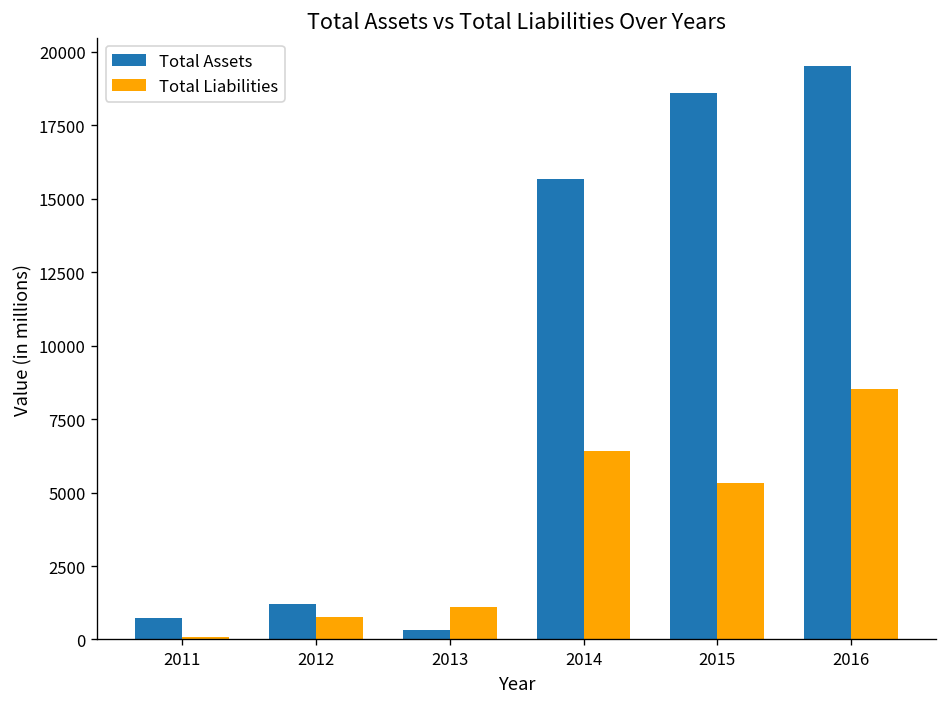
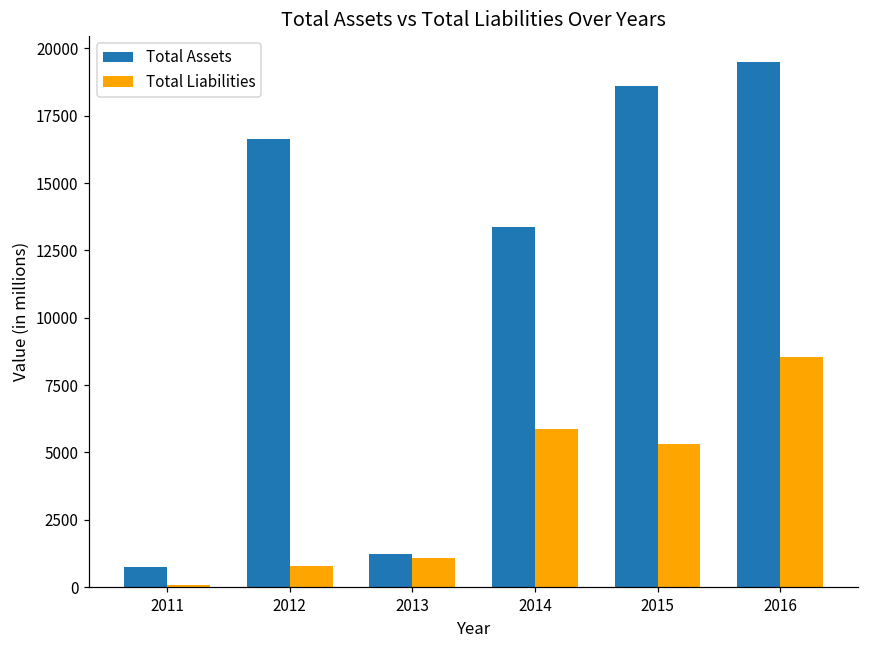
  {
    "Total Assets": {
      "2011": 700,
-     "2012": 1200,
-     "2013": 300,
-     "2014": 15700,
+     "2012": 16600,
+     "2013": 1200,
+     "2014": 13400,
      "2015": 18600,
      "2016": 19500
    },
    "Total Liabilities": {
      "2012": 800,
      "2013": 1100,
-     "2014": 6400,
+     "2014": 5900,
      "2015": 5300,
      "2016": 8500
    }
  }
